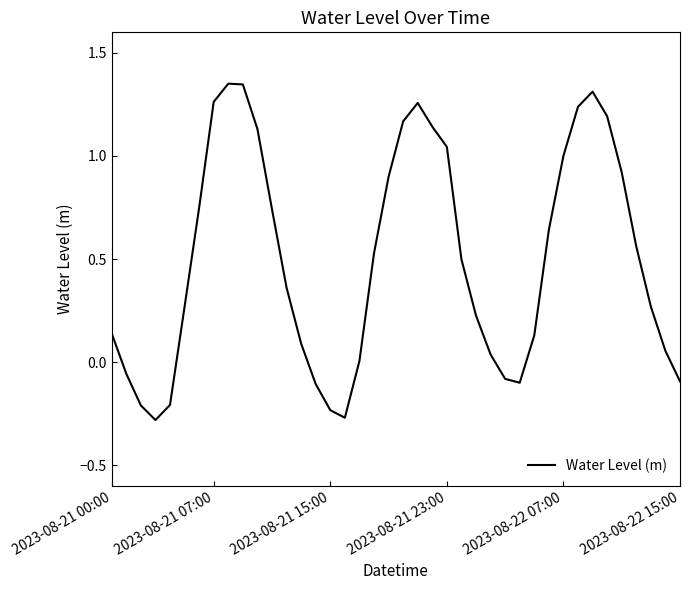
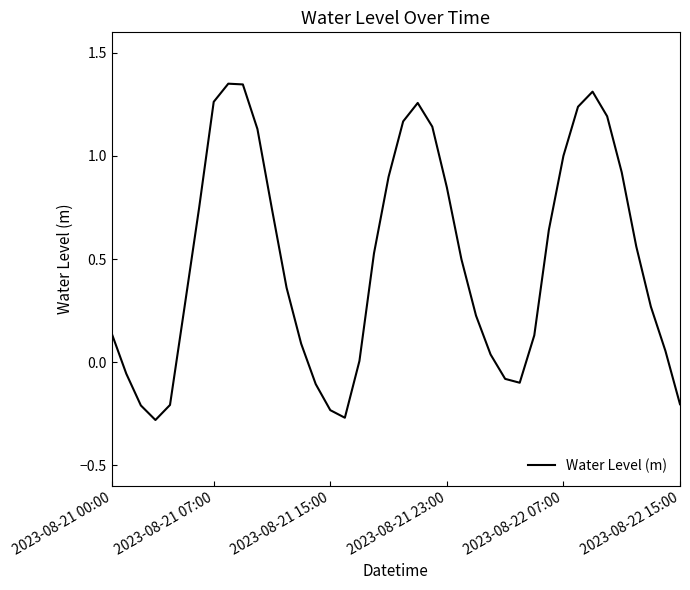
  {
    "2023-08-21 00:00": 0.14,
    "2023-08-21 07:00": 1.26,
    "2023-08-21 15:00": -0.23,
-   "2023-08-21 23:00": 1.04,
+   "2023-08-21 23:00": 0.85,
    "2023-08-22 07:00": 1.00,
-   "2023-08-22 15:00": -0.09
+   "2023-08-22 15:00": -0.20
  }
